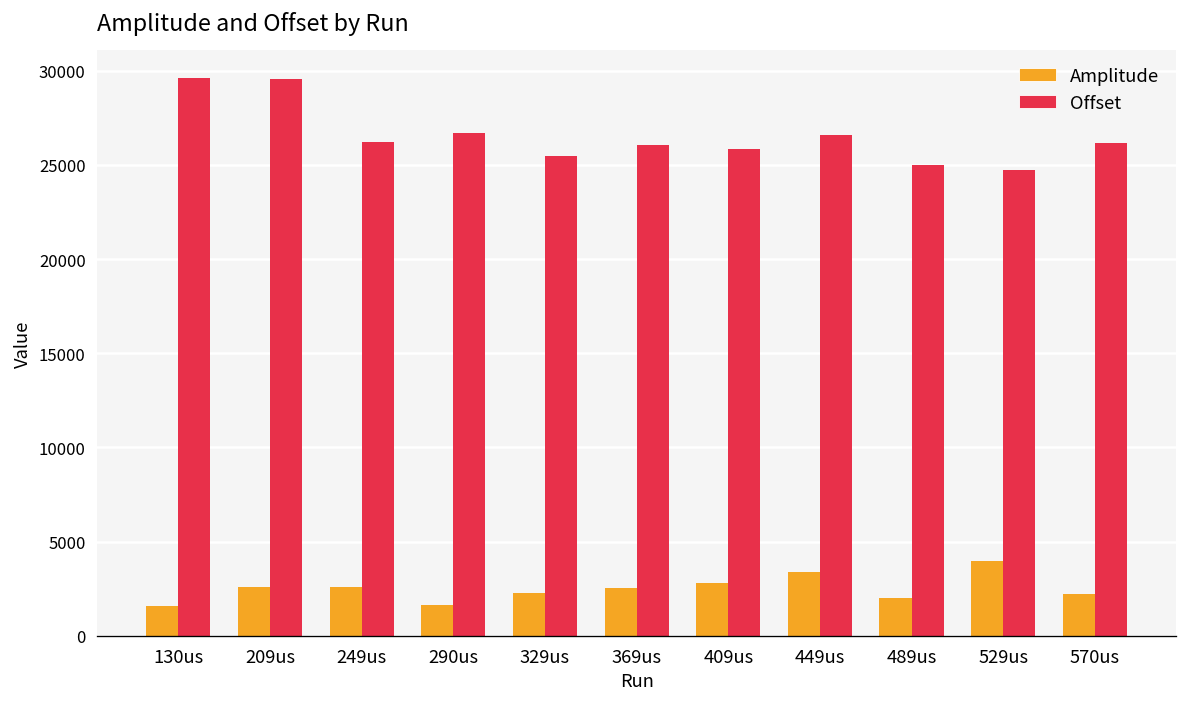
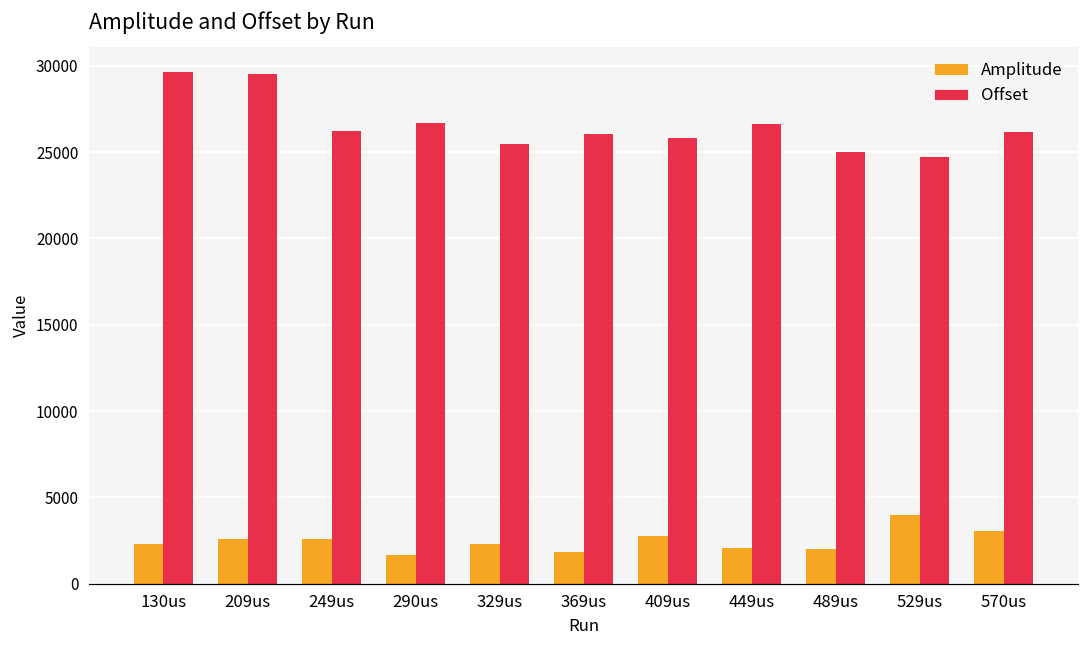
  {
    "Amplitude": {
-     "130us": 1600,
+     "130us": 2300,
      "209us": 2600,
      "249us": 2600,
      "290us": 1700,
      "329us": 2300,
-     "369us": 2600,
+     "369us": 1800,
      "409us": 2800,
-     "449us": 3400,
+     "449us": 2100,
      "489us": 2000,
      "529us": 4000,
-     "570us": 2200
+     "570us": 3000
    },
    "Offset": {
      "130us": 29600,
      "209us": 29500,
      "249us": 26200,
      "290us": 26700,
      "329us": 25400,
      "369us": 26100,
      "409us": 25800,
      "449us": 26600,
      "489us": 25000,
      "529us": 24700,
      "570us": 26200
    }
  }
